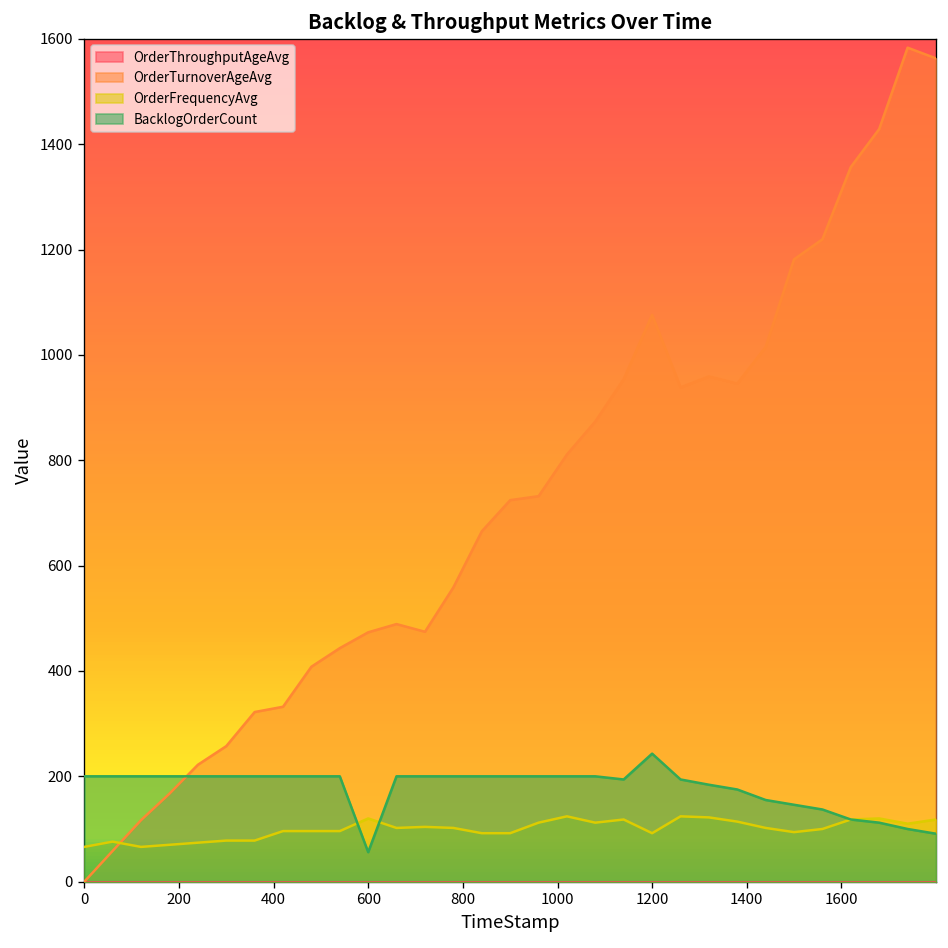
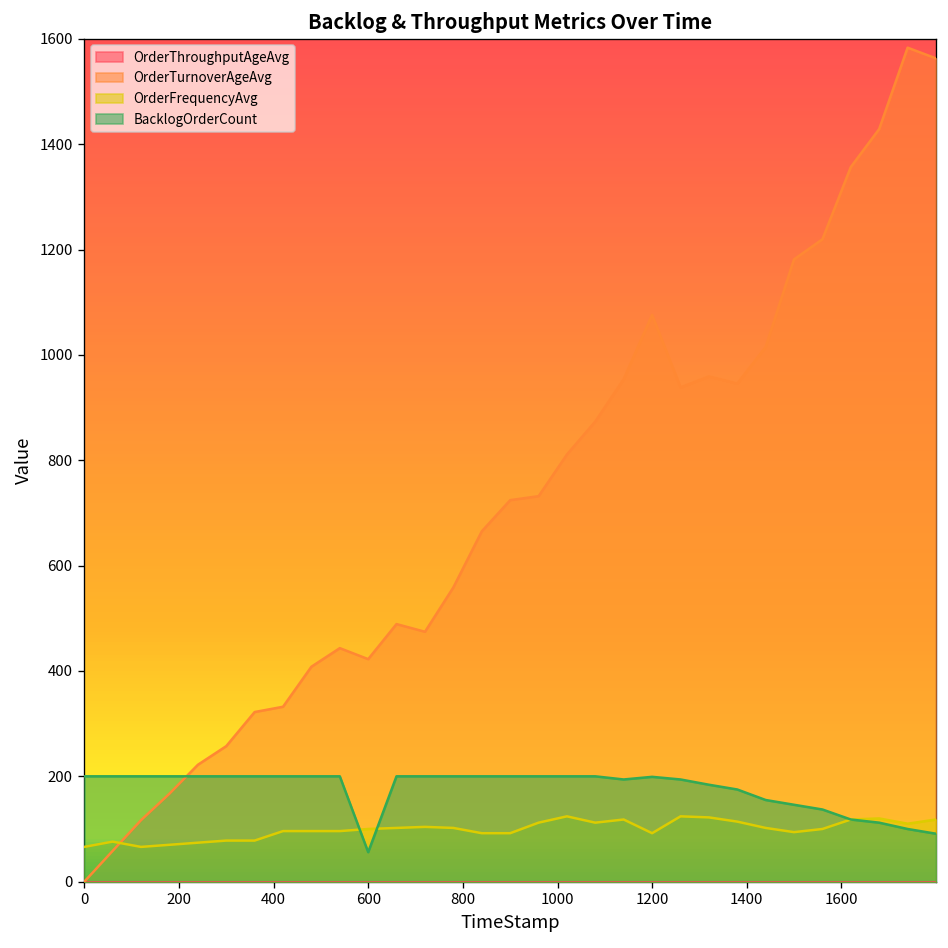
  {
    "OrderThroughputAgeAvg": {
      "600": 0,
      "1200": 0
    },
    "OrderTurnoverAgeAvg": {
-     "600": 470,
+     "600": 420,
      "1200": 1080
    },
    "OrderFrequencyAvg": {
      "0": 70,
-     "600": 120,
+     "600": 100,
      "1200": 90
    },
    "BacklogOrderCount": {
      "0": 200,
      "600": 60,
-     "1200": 240
+     "1200": 200
    }
  }
